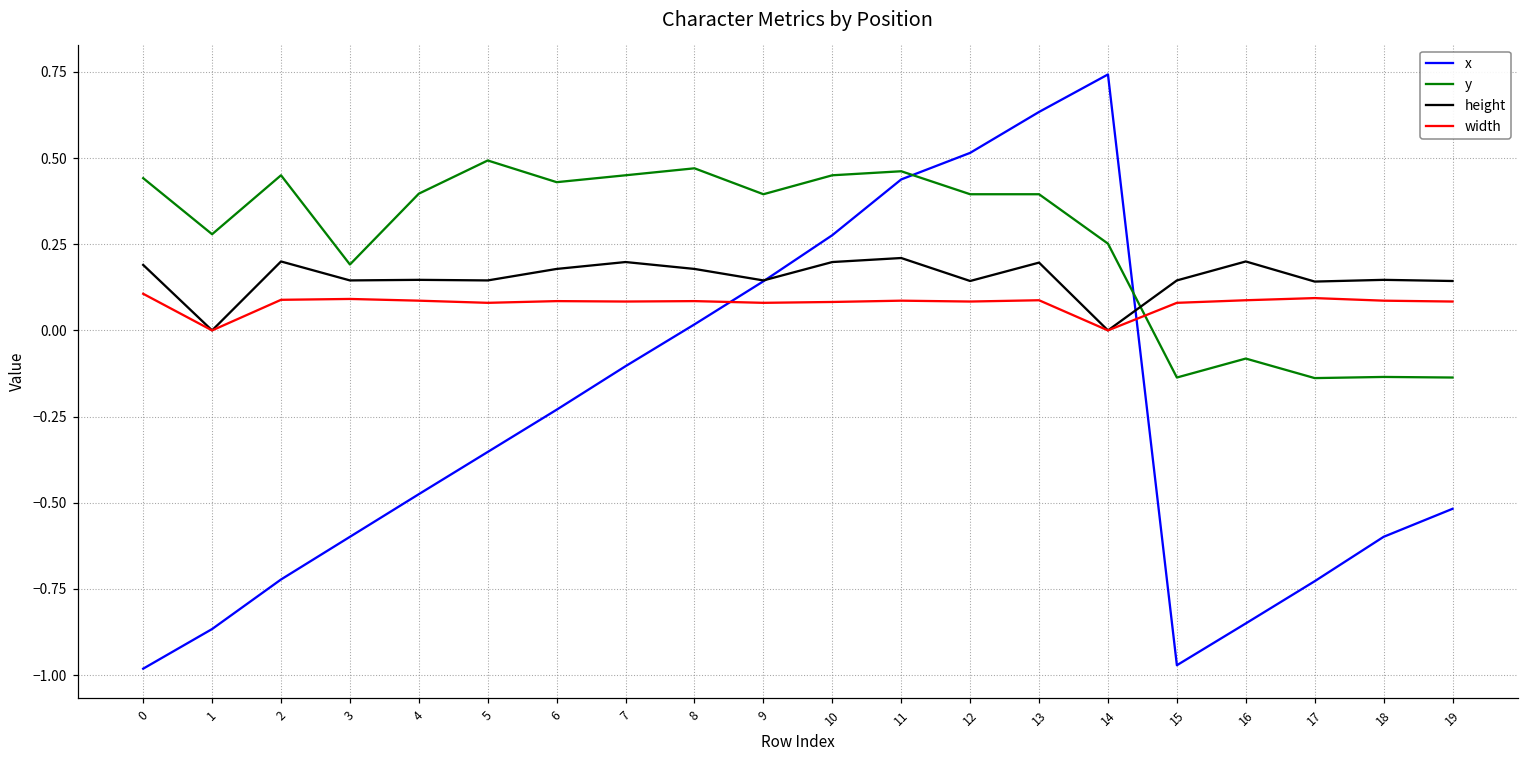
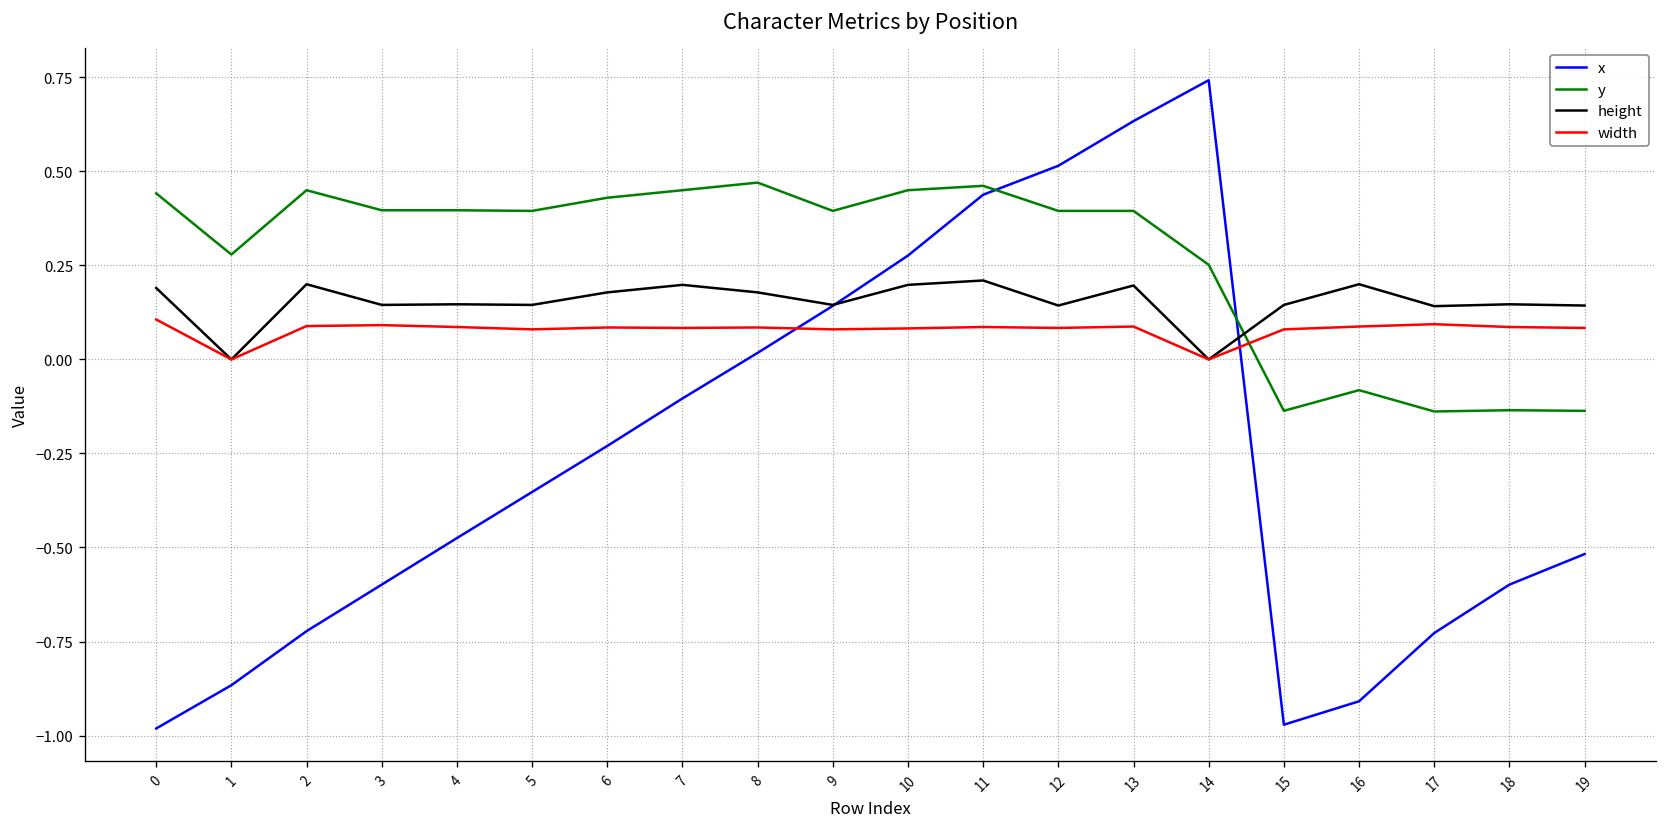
  {
    "x": {
      "0": -0.98,
      "1": -0.87,
      "2": -0.72,
      "3": -0.60,
      "4": -0.48,
      "5": -0.35,
      "6": -0.23,
      "7": -0.10,
      "8": 0.02,
      "10": 0.28,
      "11": 0.44,
      "12": 0.52,
      "13": 0.63,
      "14": 0.74,
      "15": -0.97,
-     "16": -0.85,
+     "16": -0.91,
      "17": -0.73,
      "18": -0.60,
      "19": -0.52
    },
    "y": {
      "0": 0.44,
      "1": 0.28,
      "2": 0.45,
-     "3": 0.19,
+     "3": 0.40,
      "4": 0.40,
-     "5": 0.49,
+     "5": 0.40,
      "6": 0.43,
      "7": 0.45,
      "8": 0.47,
      "9": 0.40,
      "10": 0.45,
      "11": 0.46,
      "12": 0.40,
      "13": 0.40,
      "14": 0.25,
      "15": -0.14,
      "16": -0.08,
      "17": -0.14,
      "18": -0.14,
      "19": -0.14
    },
    "height": {
      "0": 0.19,
      "2": 0.20,
      "3": 0.15,
      "4": 0.15,
      "5": 0.15,
      "6": 0.18,
      "7": 0.20,
      "8": 0.18,
      "10": 0.20,
      "11": 0.21,
      "12": 0.14,
      "13": 0.20,
      "15": 0.15,
      "16": 0.20,
      "17": 0.14,
      "18": 0.15,
      "19": 0.14
    },
    "width": {
      "0": 0.11,
      "2": 0.09,
      "3": 0.09,
      "4": 0.09,
      "5": 0.08,
      "6": 0.09,
      "7": 0.08,
      "8": 0.09,
      "9": 0.08,
      "10": 0.08,
      "11": 0.09,
      "12": 0.08,
      "13": 0.09,
      "15": 0.08,
      "16": 0.09,
      "17": 0.09,
      "18": 0.09,
      "19": 0.08
    }
  }
